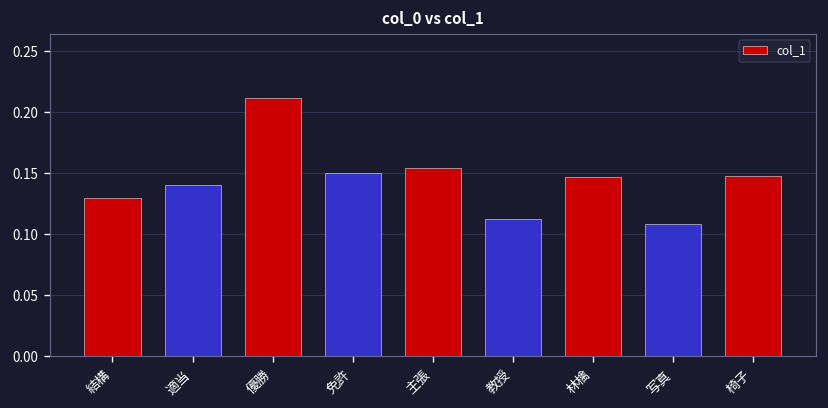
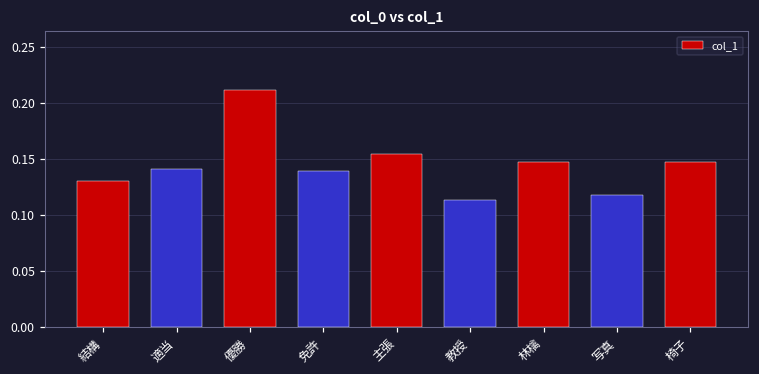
  {
    "結構": 0.130,
    "適当": 0.140,
    "優勝": 0.211,
-   "免許": 0.150,
+   "免許": 0.139,
    "主張": 0.154,
    "教授": 0.113,
    "林檎": 0.147,
-   "写真": 0.108,
+   "写真": 0.118,
    "椅子": 0.147
  }
